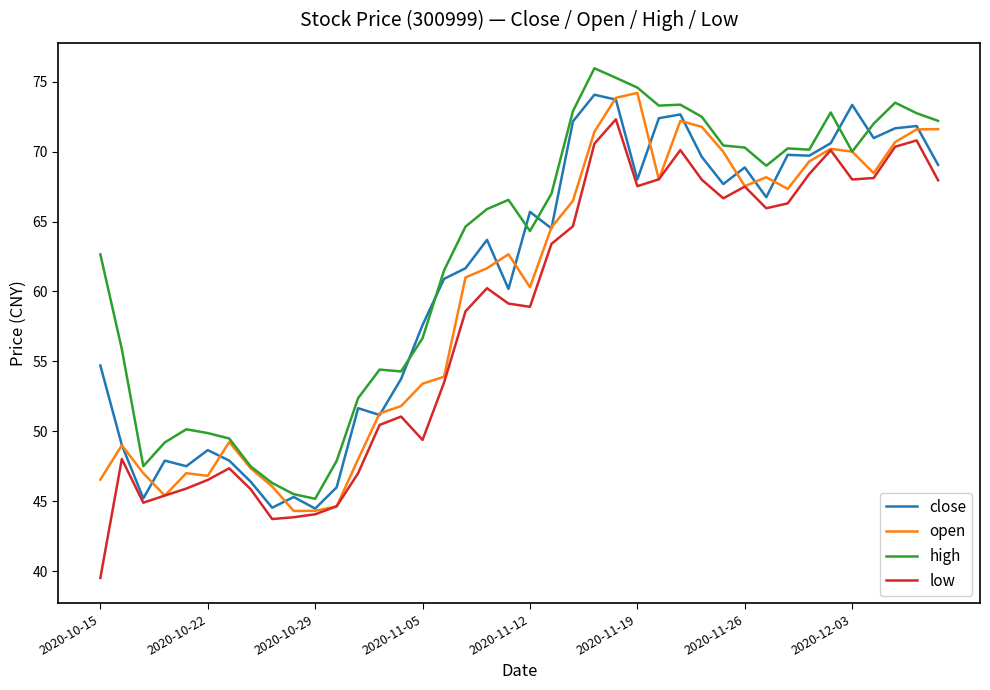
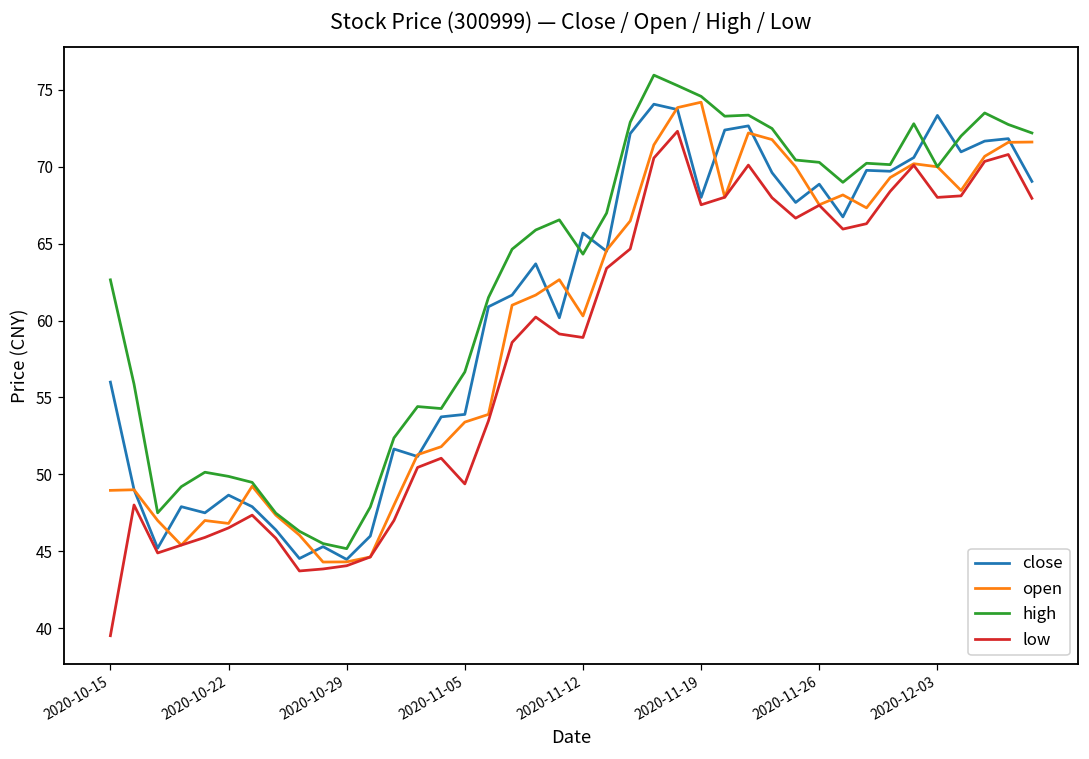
  {
    "close": {
-     "2020-10-15": 54.7,
+     "2020-10-15": 56.0,
      "2020-10-22": 48.7,
-     "2020-11-05": 57.6,
+     "2020-11-05": 53.9,
      "2020-11-12": 65.7,
      "2020-11-19": 68.0,
      "2020-11-26": 68.9,
      "2020-12-03": 73.3
    },
    "open": {
-     "2020-10-15": 46.5,
+     "2020-10-15": 49.0,
      "2020-10-22": 46.8,
      "2020-11-05": 53.4,
      "2020-11-12": 60.3,
      "2020-11-19": 74.2
    },
    "high": {
      "2020-10-15": 62.7,
      "2020-10-22": 49.9,
      "2020-10-29": 45.2,
      "2020-11-05": 56.7,
      "2020-11-12": 64.3,
      "2020-11-19": 74.6,
      "2020-11-26": 70.3
    },
    "low": {
      "2020-10-15": 39.5,
      "2020-10-22": 46.5,
      "2020-10-29": 44.1,
      "2020-11-05": 49.4,
      "2020-11-12": 58.9,
      "2020-11-19": 67.5,
      "2020-12-03": 68.0
    }
  }
